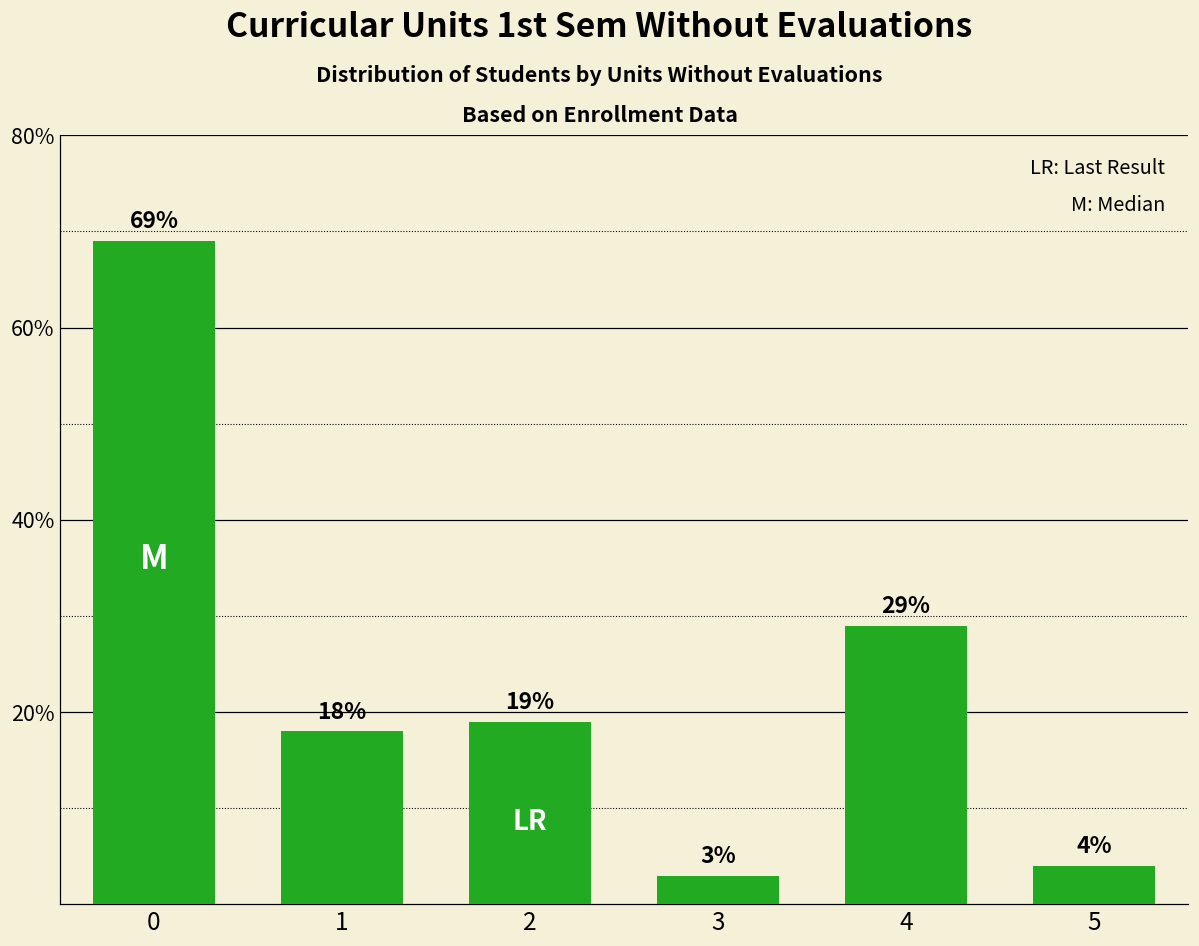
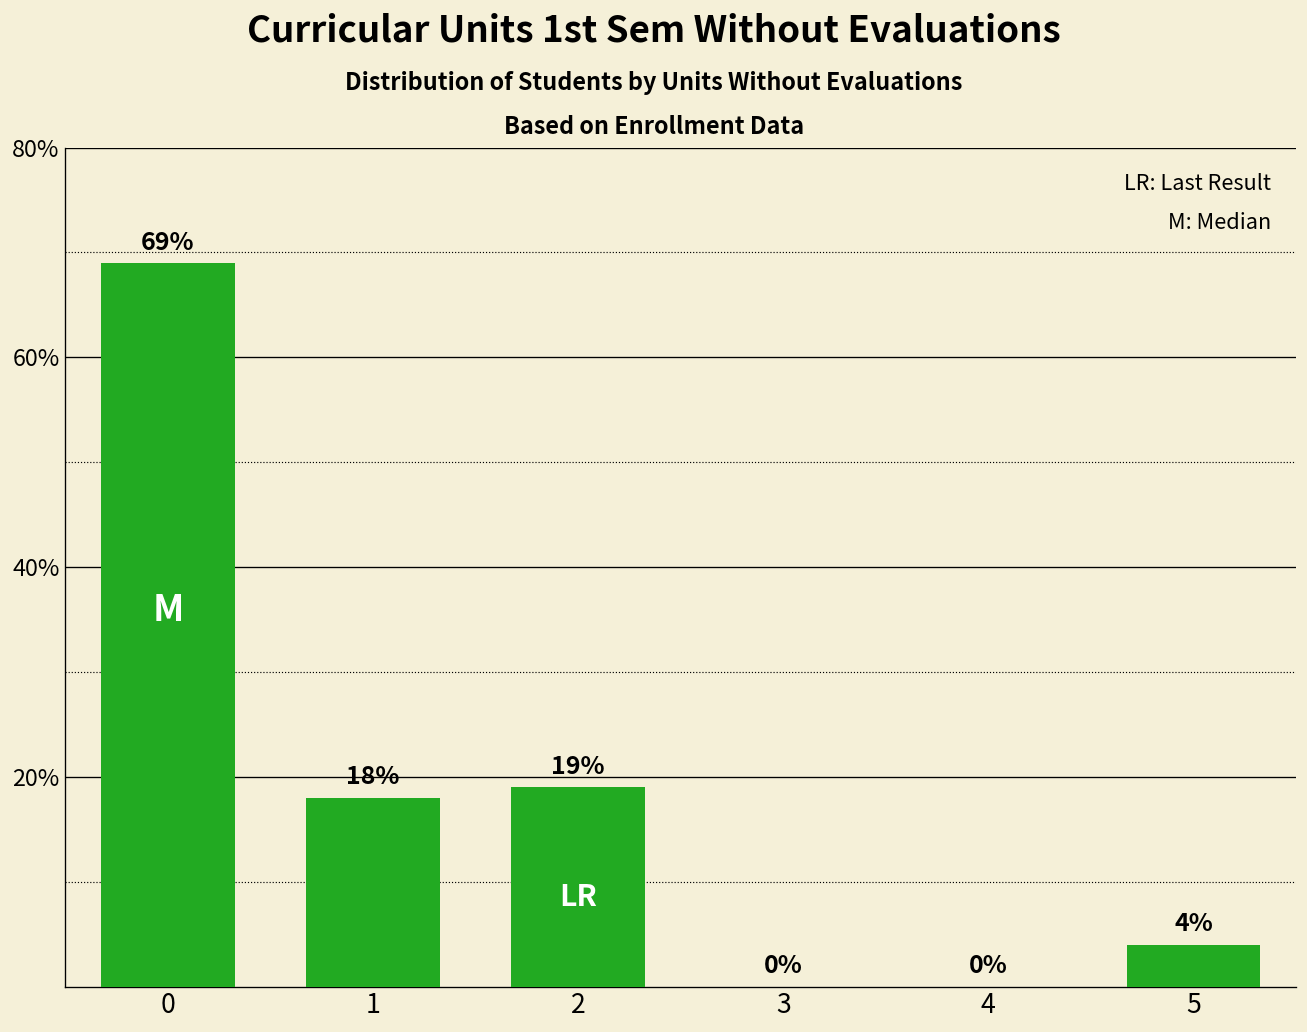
  {
    "0": "69%",
    "1": "18%",
    "2": "19%",
-   "3": "3%",
-   "4": "29%",
+   "3": "0%",
+   "4": "0%",
    "5": "4%"
  }
